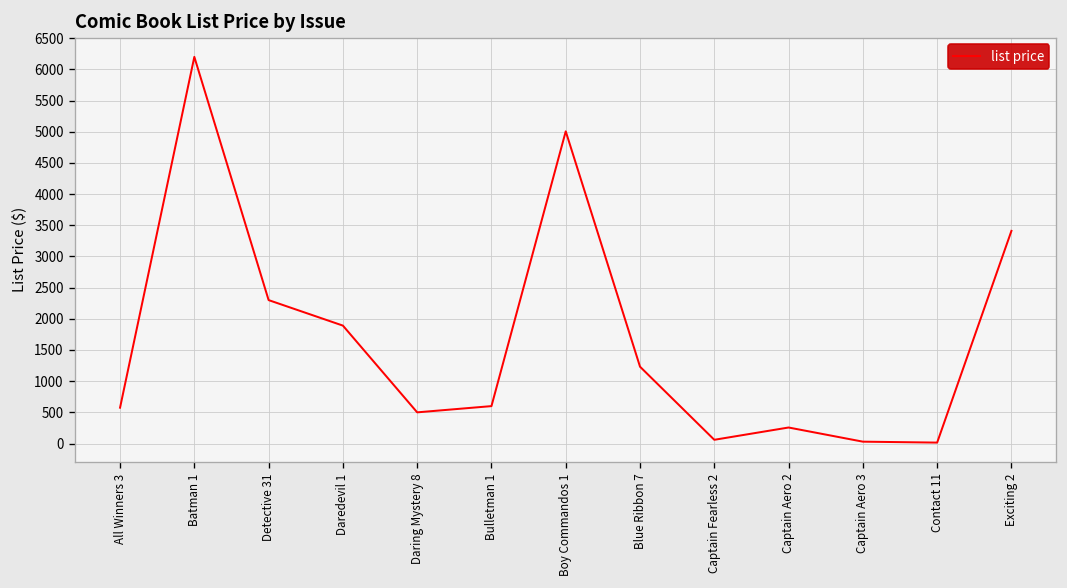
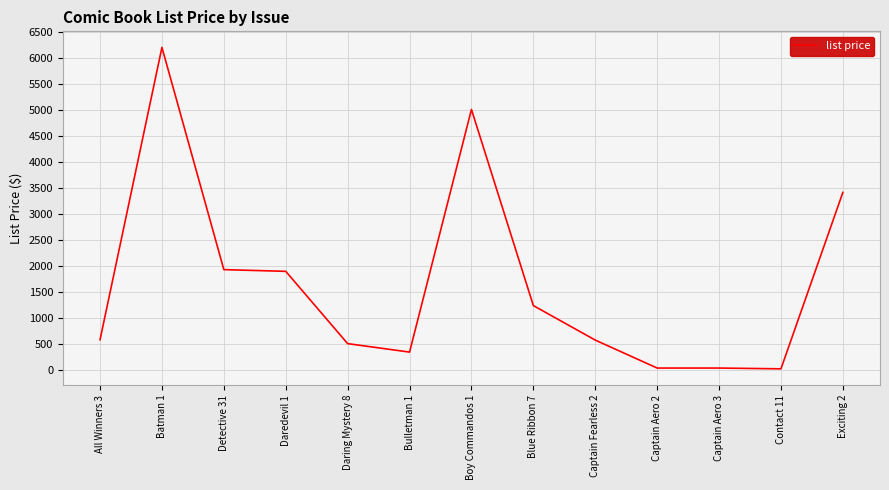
  {
    "All Winners 3": 600,
    "Batman 1": 6200,
-   "Detective 31": 2300,
+   "Detective 31": 1900,
    "Daredevil 1": 1900,
    "Daring Mystery 8": 500,
-   "Bulletman 1": 600,
+   "Bulletman 1": 300,
    "Boy Commandos 1": 5000,
    "Blue Ribbon 7": 1200,
-   "Captain Fearless 2": 100,
-   "Captain Aero 2": 300,
+   "Captain Fearless 2": 600,
+   "Captain Aero 2": 0,
    "Captain Aero 3": 0,
    "Contact 11": 0,
    "Exciting 2": 3400
  }
